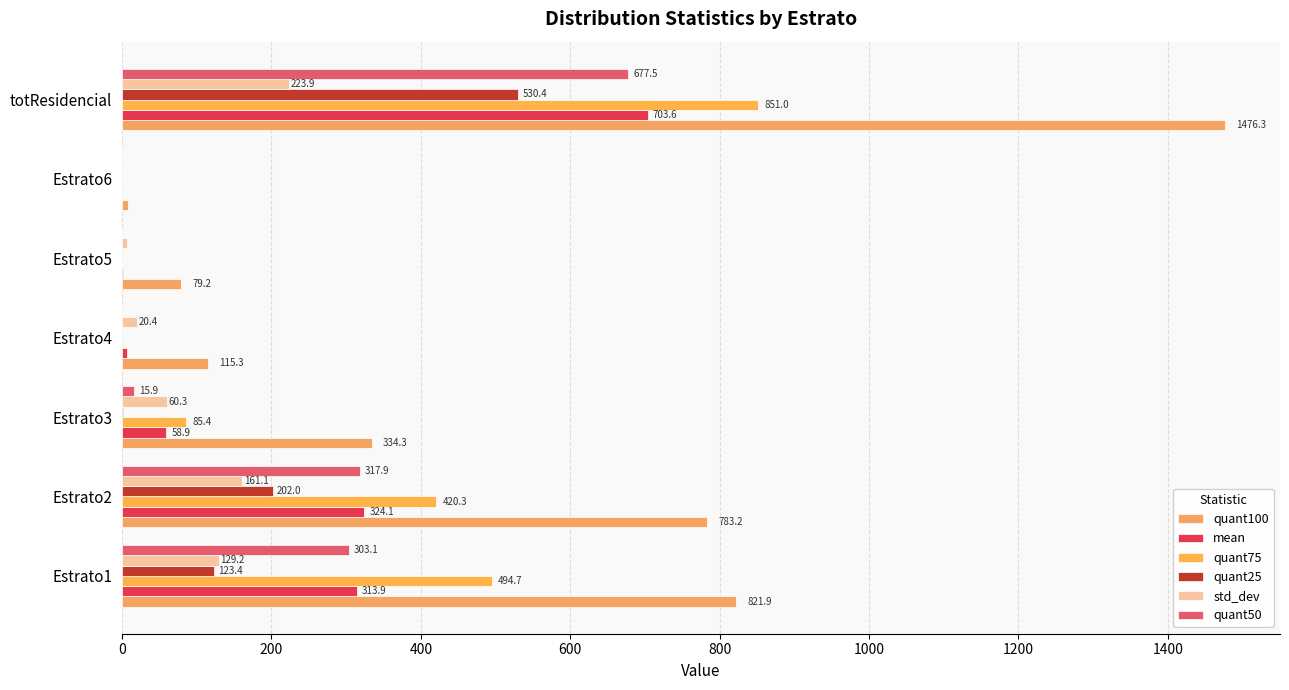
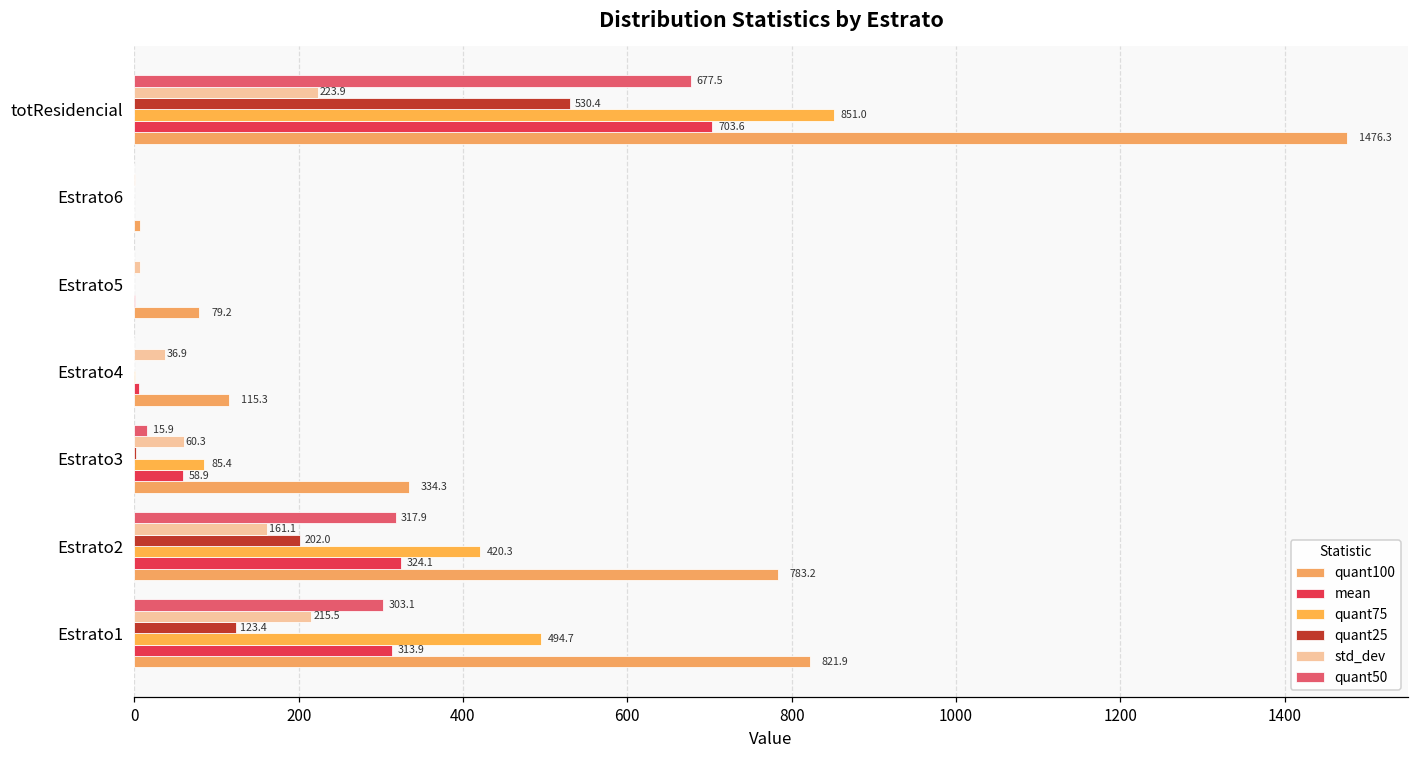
  {
    "std_dev": {
      "totResidencial": 223.9,
-     "Estrato4": 20.4,
+     "Estrato4": 36.9,
      "Estrato3": 60.3,
      "Estrato2": 161.1,
-     "Estrato1": 129.2
+     "Estrato1": 215.5
    }
  }
